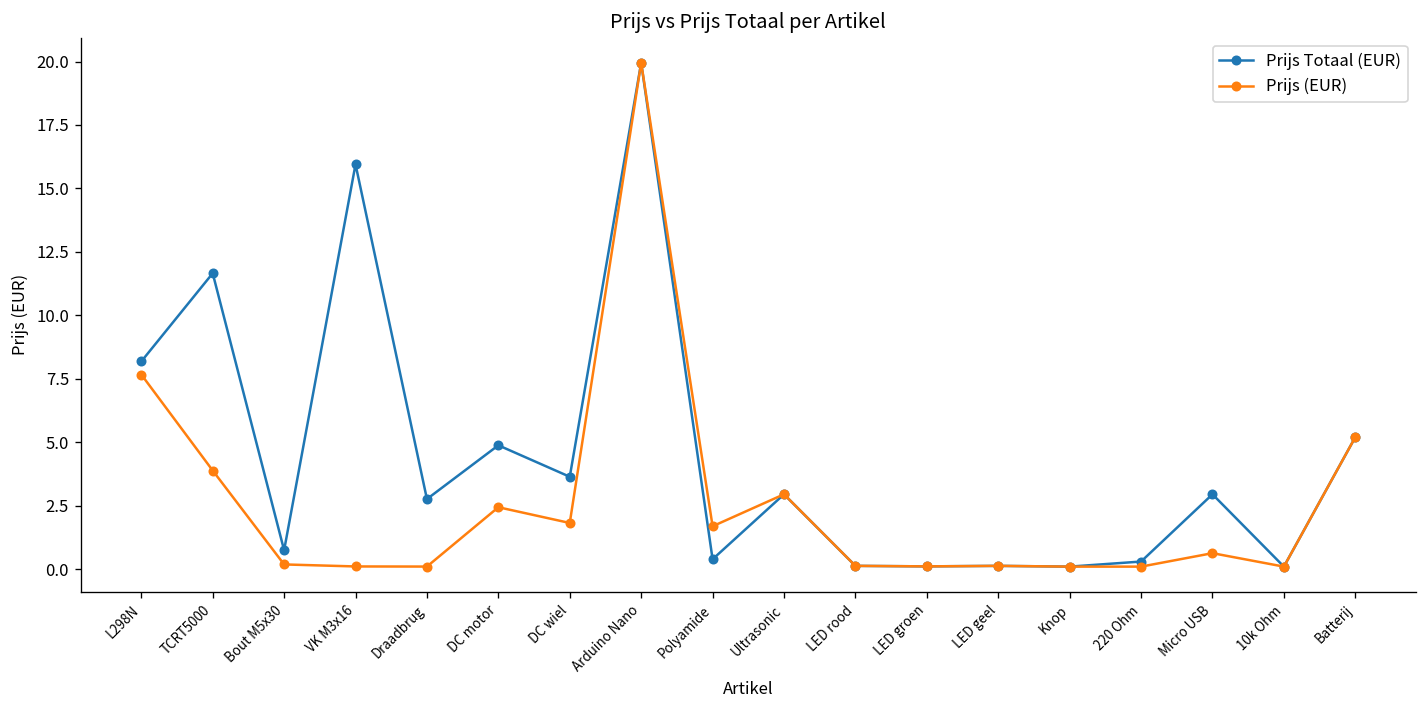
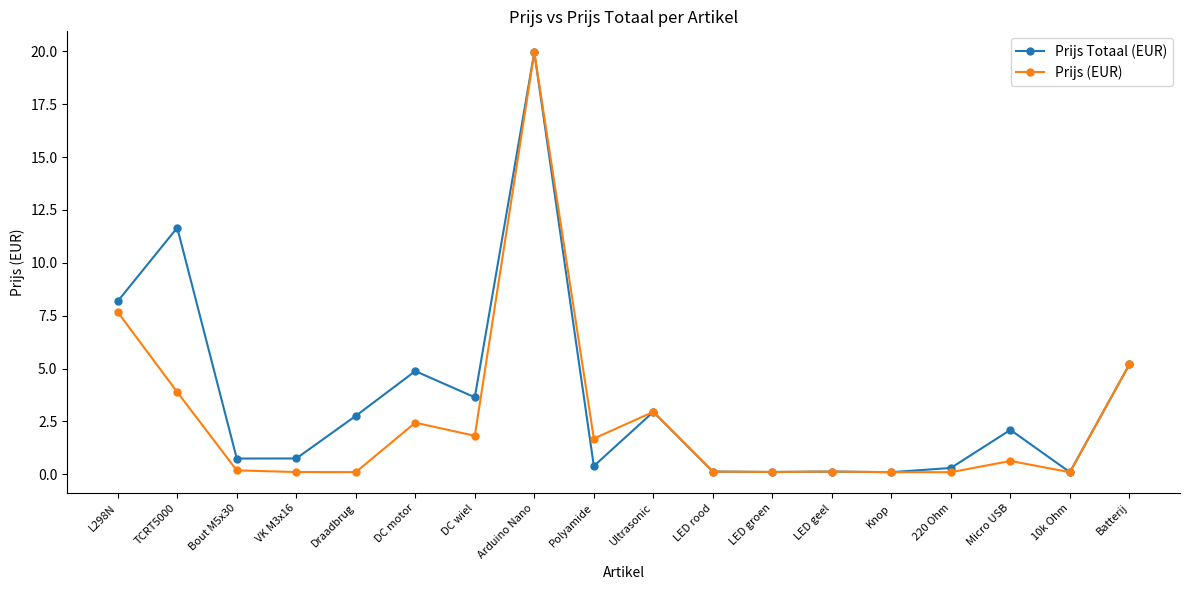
  {
    "Prijs Totaal (EUR)": {
      "L298N": 8.2,
      "TCRT5000": 11.7,
      "Bout M5x30": 0.7,
-     "VK M3x16": 15.9,
+     "VK M3x16": 0.7,
      "Draadbrug": 2.8,
      "DC motor": 4.9,
      "DC wiel": 3.6,
      "Polyamide": 0.4,
      "220 Ohm": 0.3,
-     "Micro USB": 3.0
+     "Micro USB": 2.1
    },
    "Prijs (EUR)": {
      "L298N": 7.7,
      "TCRT5000": 3.9,
      "Bout M5x30": 0.2,
      "VK M3x16": 0.1,
      "Draadbrug": 0.1,
      "DC motor": 2.4,
      "DC wiel": 1.8,
      "Polyamide": 1.7,
      "220 Ohm": 0.1,
      "Micro USB": 0.6
    }
  }
